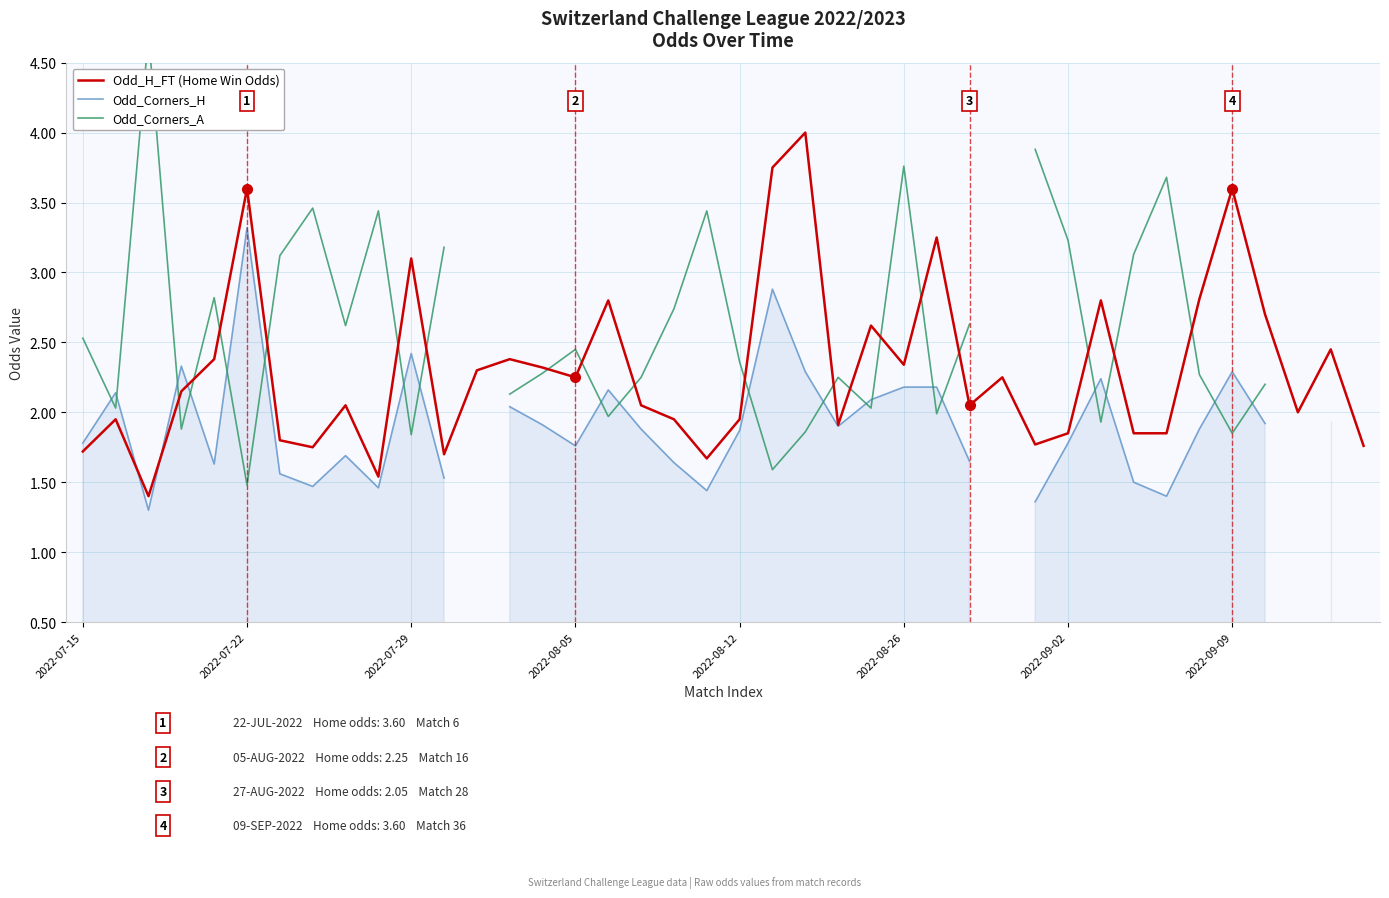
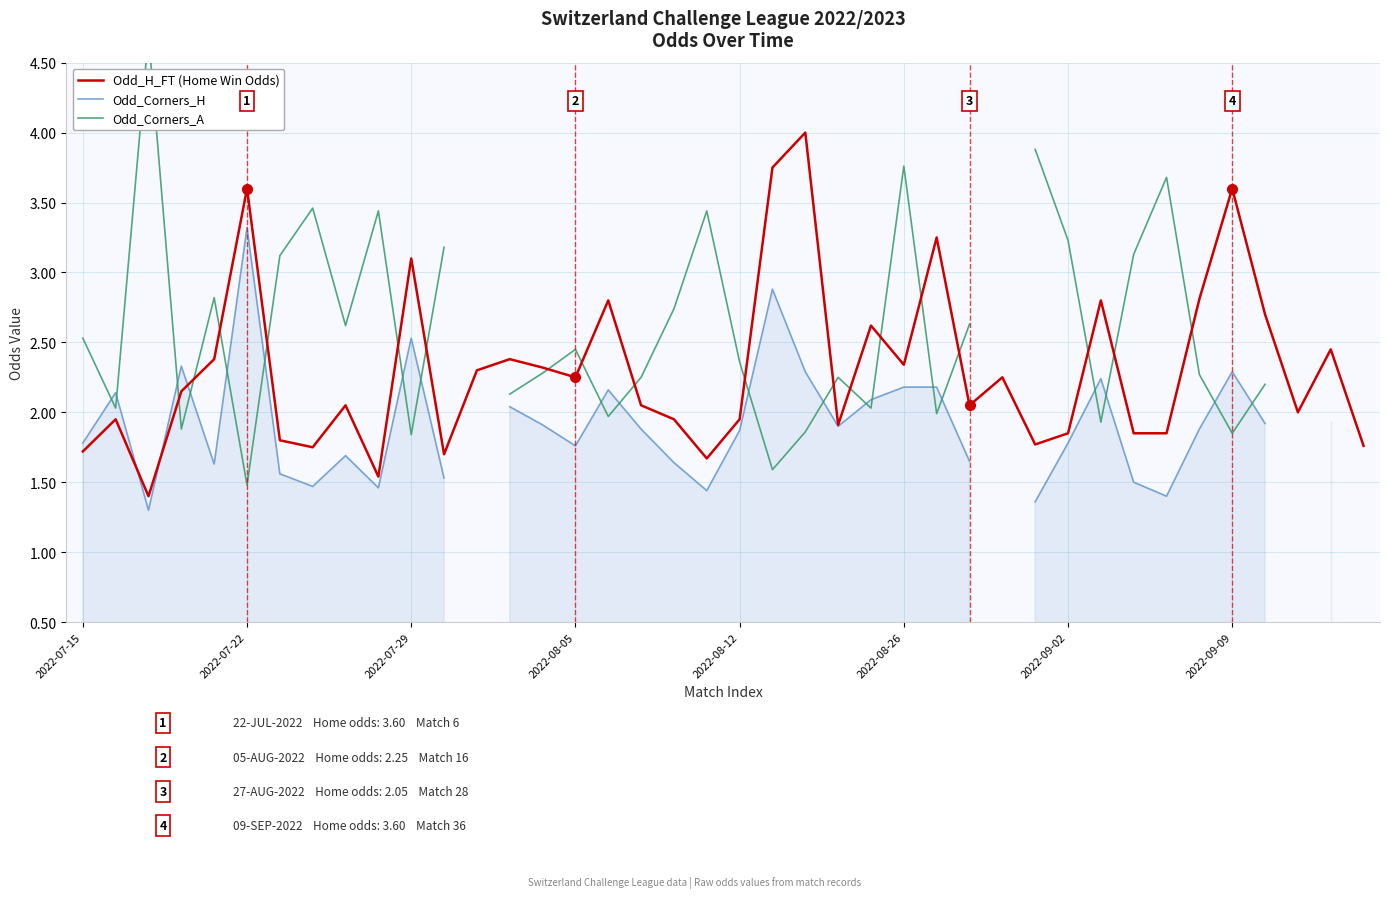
  {
    "Odd_Corners_H": {
      "2022-07-15": 1.78,
      "2022-07-22": 3.32,
-     "2022-07-29": 2.42,
+     "2022-07-29": 2.53,
      "2022-08-05": 1.76,
      "2022-08-12": 1.87,
      "2022-08-26": 2.18,
      "2022-09-02": 1.78,
      "2022-09-09": 2.29
    },
    "Odd_Corners_A": {
      "2022-07-15": 2.53,
      "2022-07-22": 1.48,
      "2022-07-29": 1.84,
      "2022-08-05": 2.45,
      "2022-08-12": 2.36,
      "2022-08-26": 3.76,
      "2022-09-02": 3.23,
      "2022-09-09": 1.85
    }
  }
